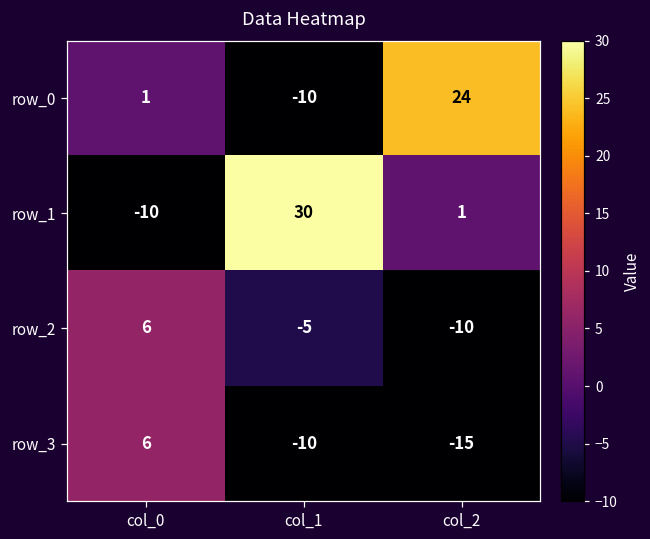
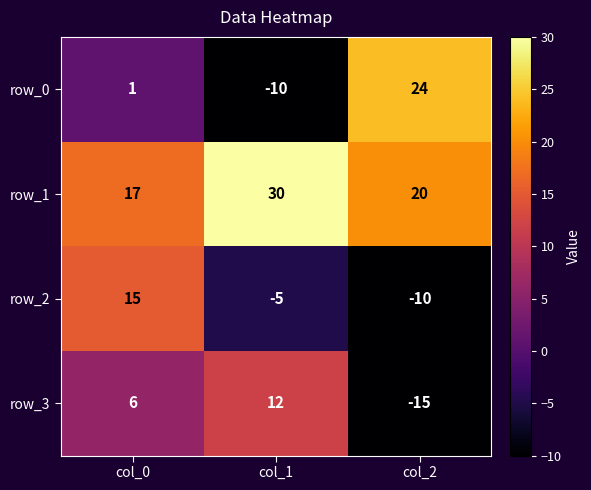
  {
    "row_0": {
      "col_0": 1,
      "col_1": -10,
      "col_2": 24
    },
    "row_1": {
-     "col_0": -10,
+     "col_0": 17,
      "col_1": 30,
-     "col_2": 1
+     "col_2": 20
    },
    "row_2": {
-     "col_0": 6,
+     "col_0": 15,
      "col_1": -5,
      "col_2": -10
    },
    "row_3": {
      "col_0": 6,
-     "col_1": -10,
+     "col_1": 12,
      "col_2": -15
    }
  }
